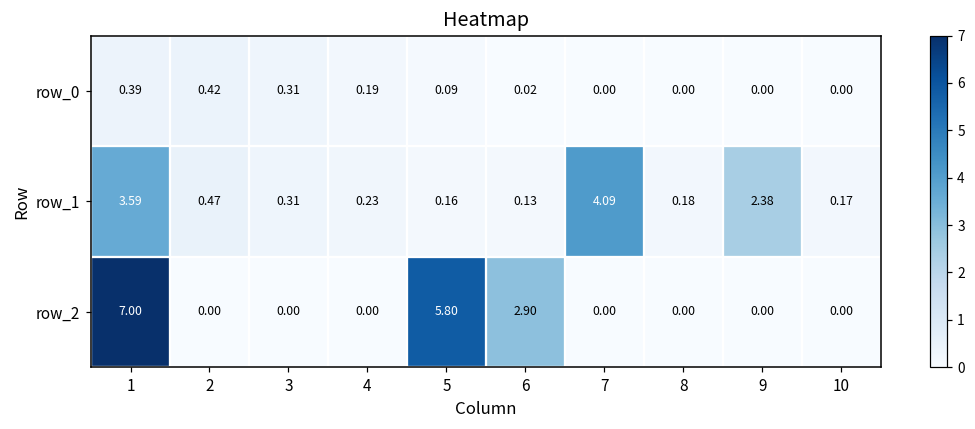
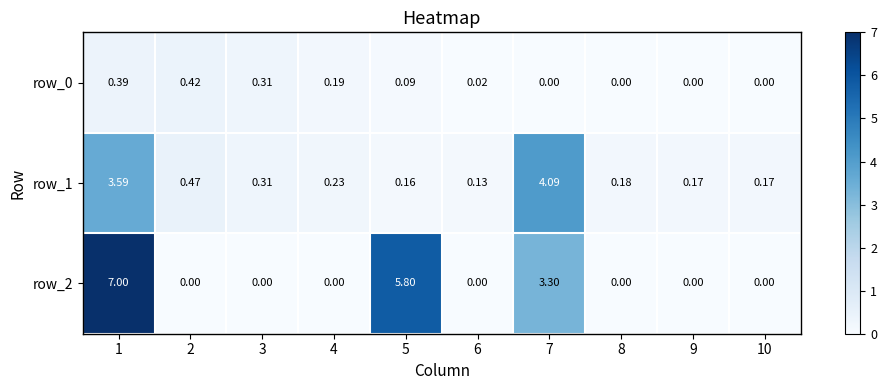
  {
    "row_0": {
      "1": 0.39,
      "2": 0.42,
      "3": 0.31,
      "4": 0.19,
      "5": 0.09,
      "6": 0.02,
      "7": 0.00,
      "8": 0.00,
      "9": 0.00,
      "10": 0.00
    },
    "row_1": {
      "1": 3.59,
      "2": 0.47,
      "3": 0.31,
      "4": 0.23,
      "5": 0.16,
      "6": 0.13,
      "7": 4.09,
      "8": 0.18,
-     "9": 2.38,
+     "9": 0.17,
      "10": 0.17
    },
    "row_2": {
      "1": 7.00,
      "2": 0.00,
      "3": 0.00,
      "4": 0.00,
      "5": 5.80,
-     "6": 2.90,
-     "7": 0.00,
+     "6": 0.00,
+     "7": 3.30,
      "8": 0.00,
      "9": 0.00,
      "10": 0.00
    }
  }
